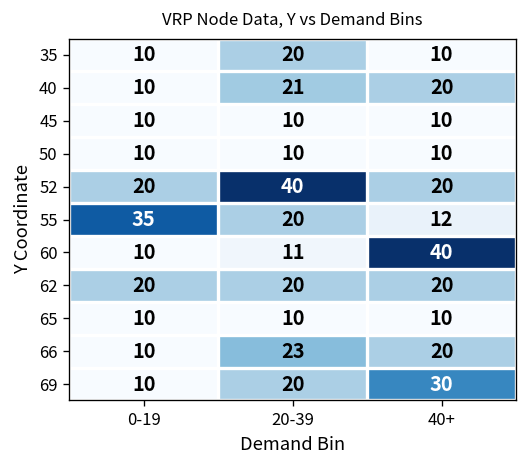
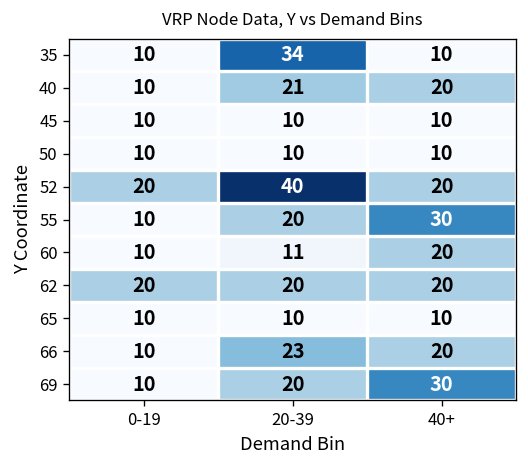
  {
    "35": {
      "0-19": 10,
-     "20-39": 20,
+     "20-39": 34,
      "40+": 10
    },
    "40": {
      "0-19": 10,
      "20-39": 21,
      "40+": 20
    },
    "45": {
      "0-19": 10,
      "20-39": 10,
      "40+": 10
    },
    "50": {
      "0-19": 10,
      "20-39": 10,
      "40+": 10
    },
    "52": {
      "0-19": 20,
      "20-39": 40,
      "40+": 20
    },
    "55": {
-     "0-19": 35,
+     "0-19": 10,
      "20-39": 20,
-     "40+": 12
+     "40+": 30
    },
    "60": {
      "0-19": 10,
      "20-39": 11,
-     "40+": 40
+     "40+": 20
    },
    "62": {
      "0-19": 20,
      "20-39": 20,
      "40+": 20
    },
    "65": {
      "0-19": 10,
      "20-39": 10,
      "40+": 10
    },
    "66": {
      "0-19": 10,
      "20-39": 23,
      "40+": 20
    },
    "69": {
      "0-19": 10,
      "20-39": 20,
      "40+": 30
    }
  }
